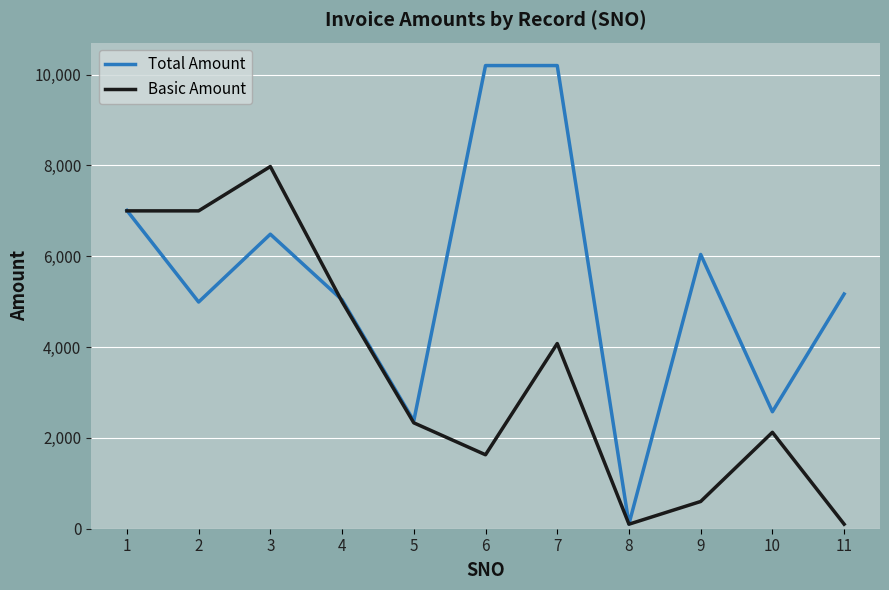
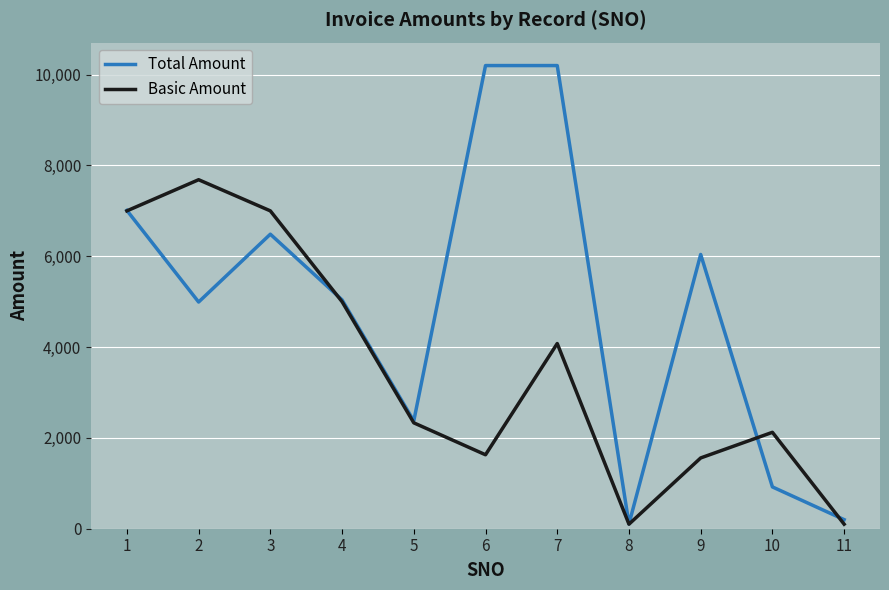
  {
    "Total Amount": {
      "2": "5,000",
      "3": "6,500",
      "6": "10,200",
      "7": "10,200",
      "9": "6,000",
-     "10": "2,600",
-     "11": "5,200"
+     "10": "900",
+     "11": "200"
    },
    "Basic Amount": {
-     "2": "7,000",
-     "3": "8,000",
+     "2": "7,700",
+     "3": "7,000",
      "6": "1,600",
      "7": "4,100",
-     "9": "600",
+     "9": "1,600",
      "10": "2,100",
      "11": "100"
    }
  }
